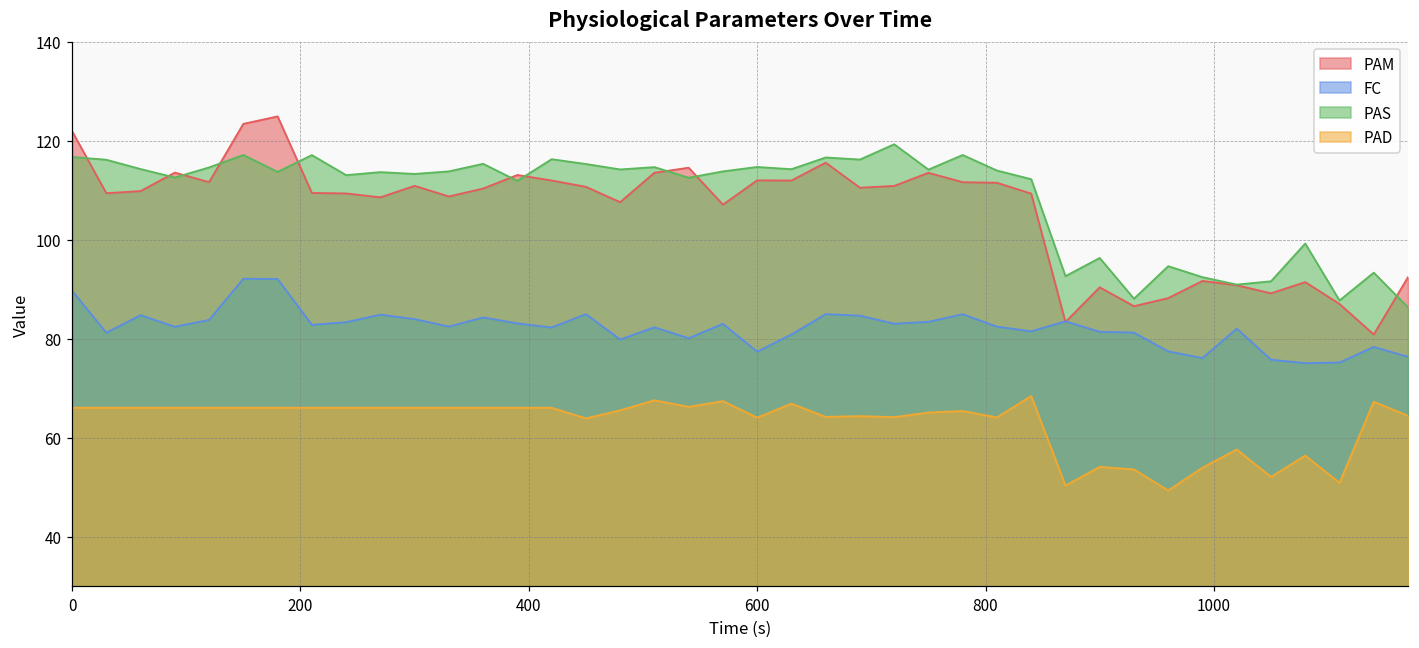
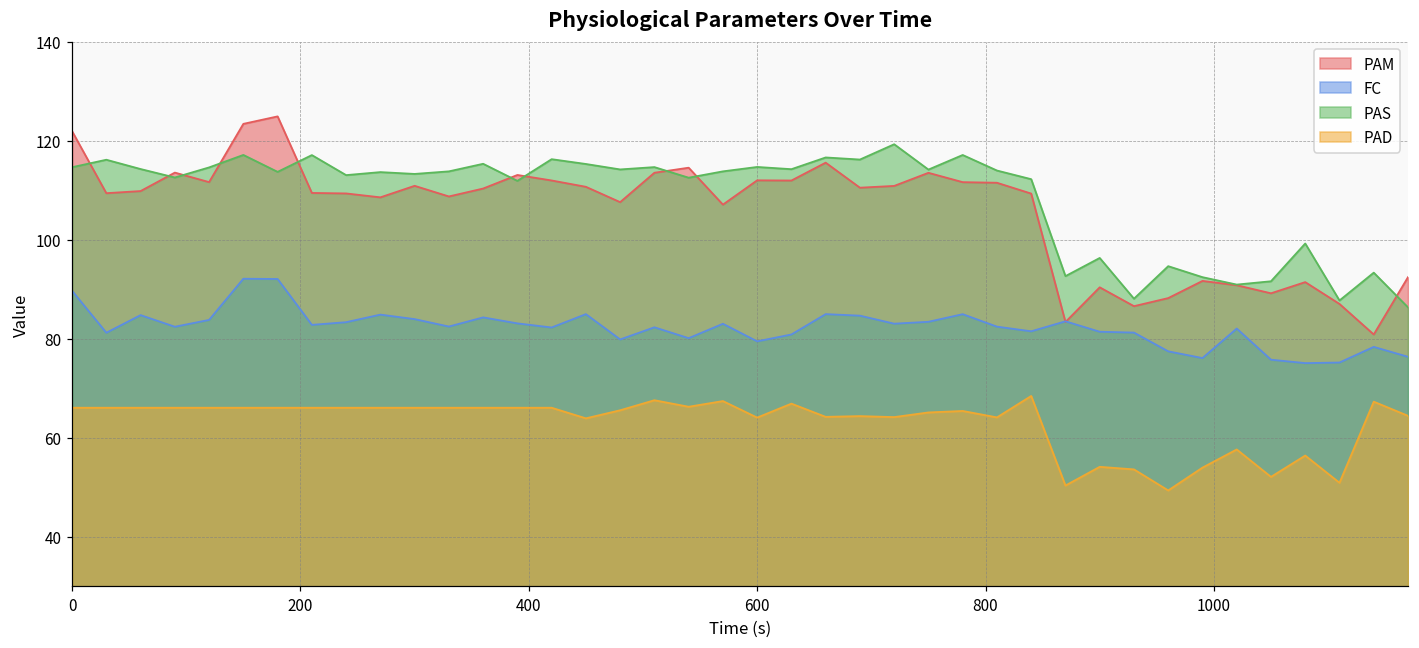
  {
    "PAM": {
      "0": 122,
      "600": 112
    },
    "FC": {
      "0": 90,
-     "600": 77
+     "600": 79
    },
    "PAS": {
-     "0": 117,
+     "0": 115,
      "600": 115
    },
    "PAD": {
      "0": 66,
      "600": 64
    }
  }
